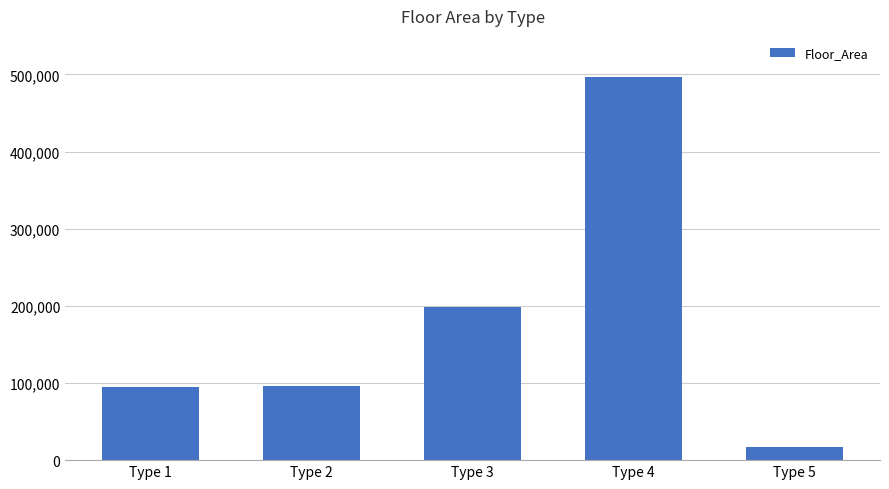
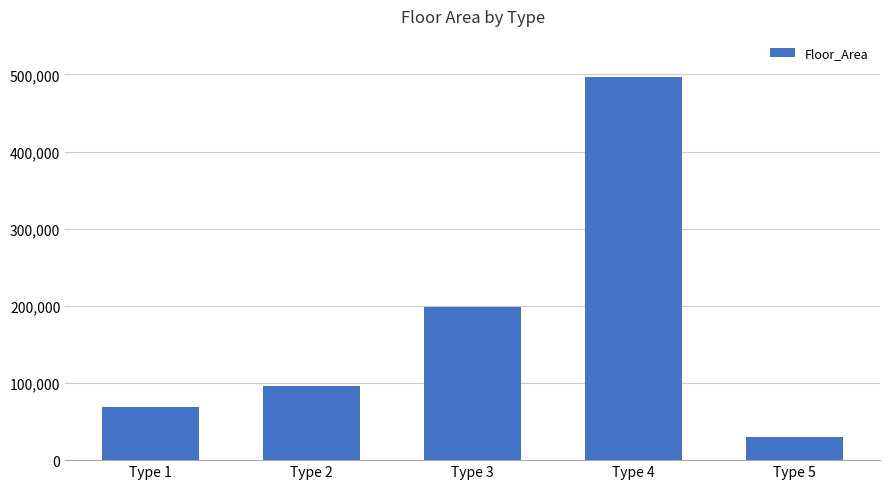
  {
-   "Type 1": "100,000",
+   "Type 1": "70,000",
    "Type 2": "100,000",
    "Type 3": "200,000",
    "Type 4": "500,000",
-   "Type 5": "20,000"
+   "Type 5": "30,000"
  }
